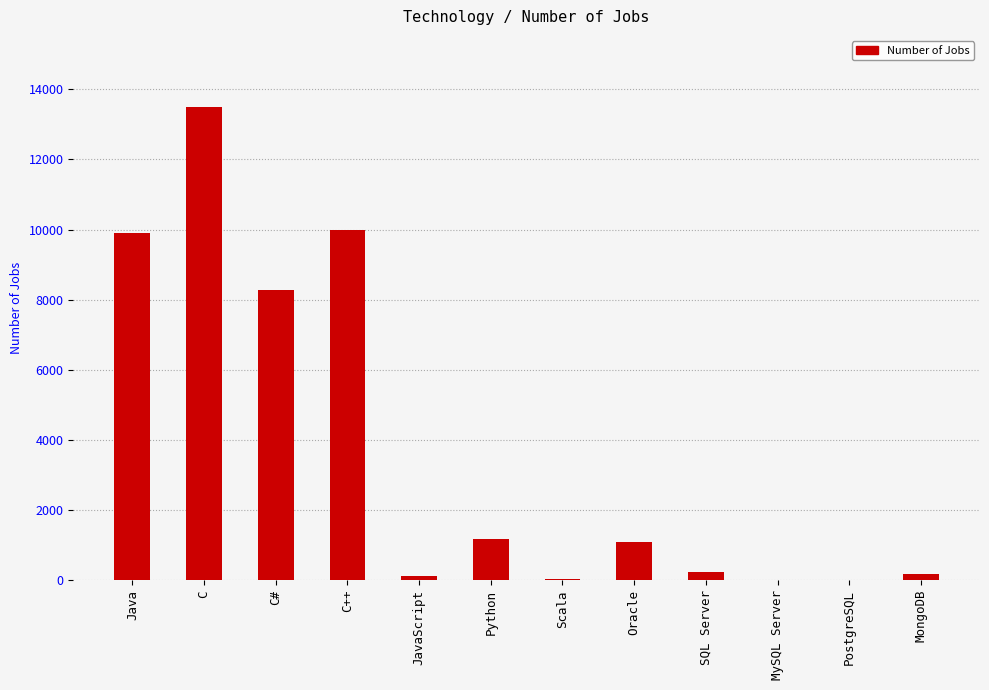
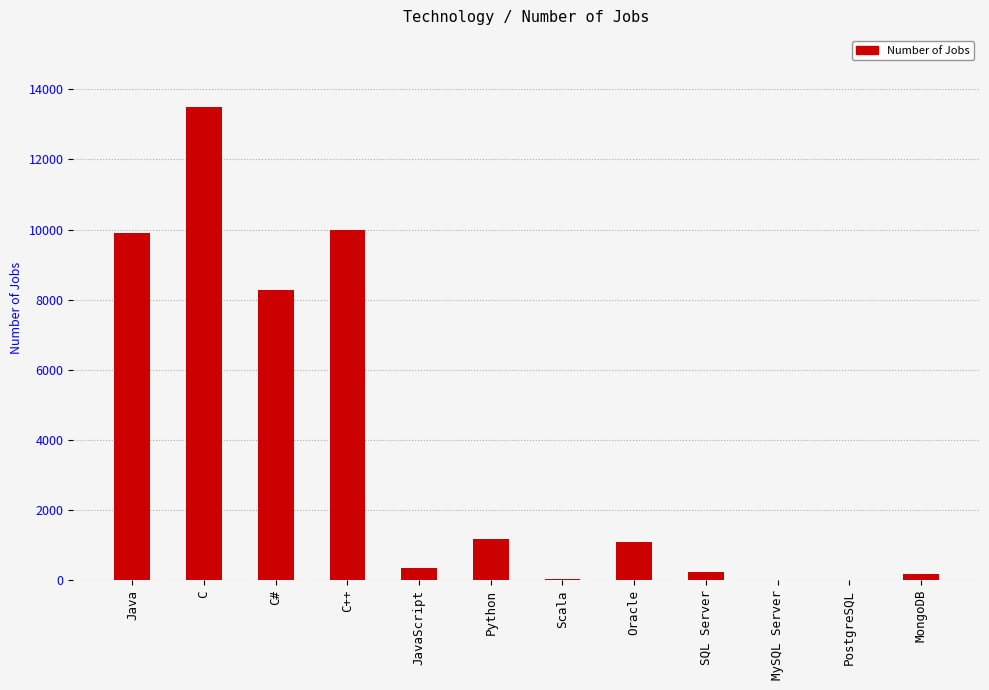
  {
    "Java": 9900,
    "C": 13500,
    "C#": 8300,
    "C++": 10000,
-   "JavaScript": 100,
+   "JavaScript": 400,
    "Python": 1200,
    "Oracle": 1100,
    "SQL Server": 300,
    "MySQL Server": 0,
    "MongoDB": 200
  }
